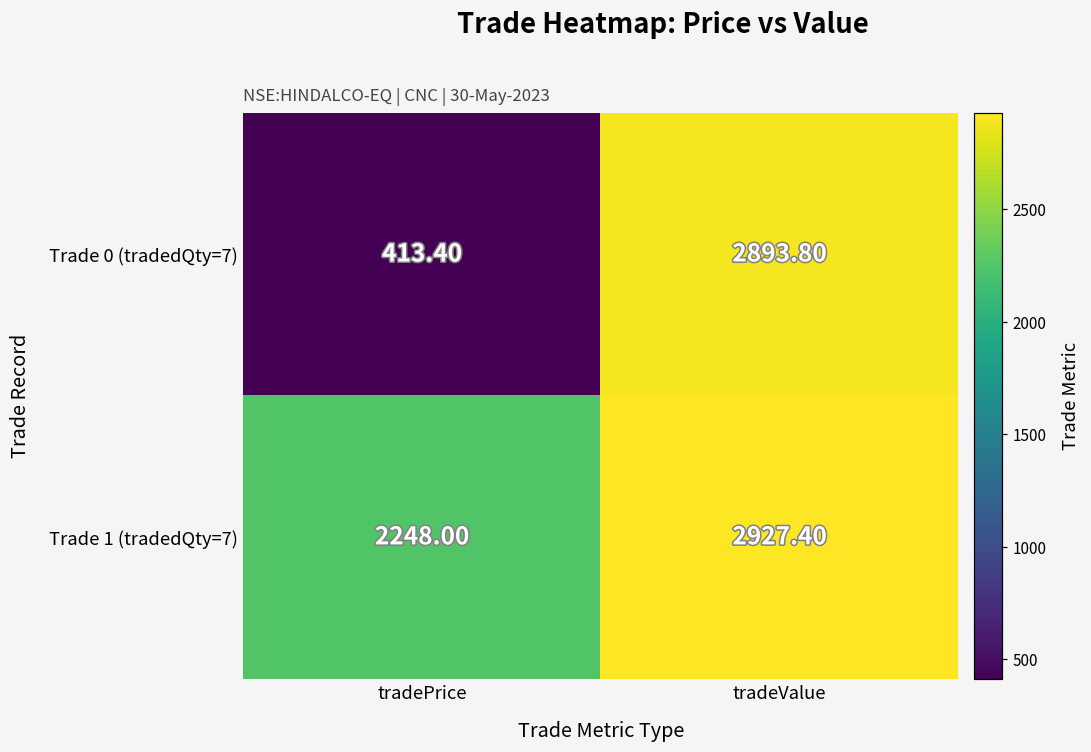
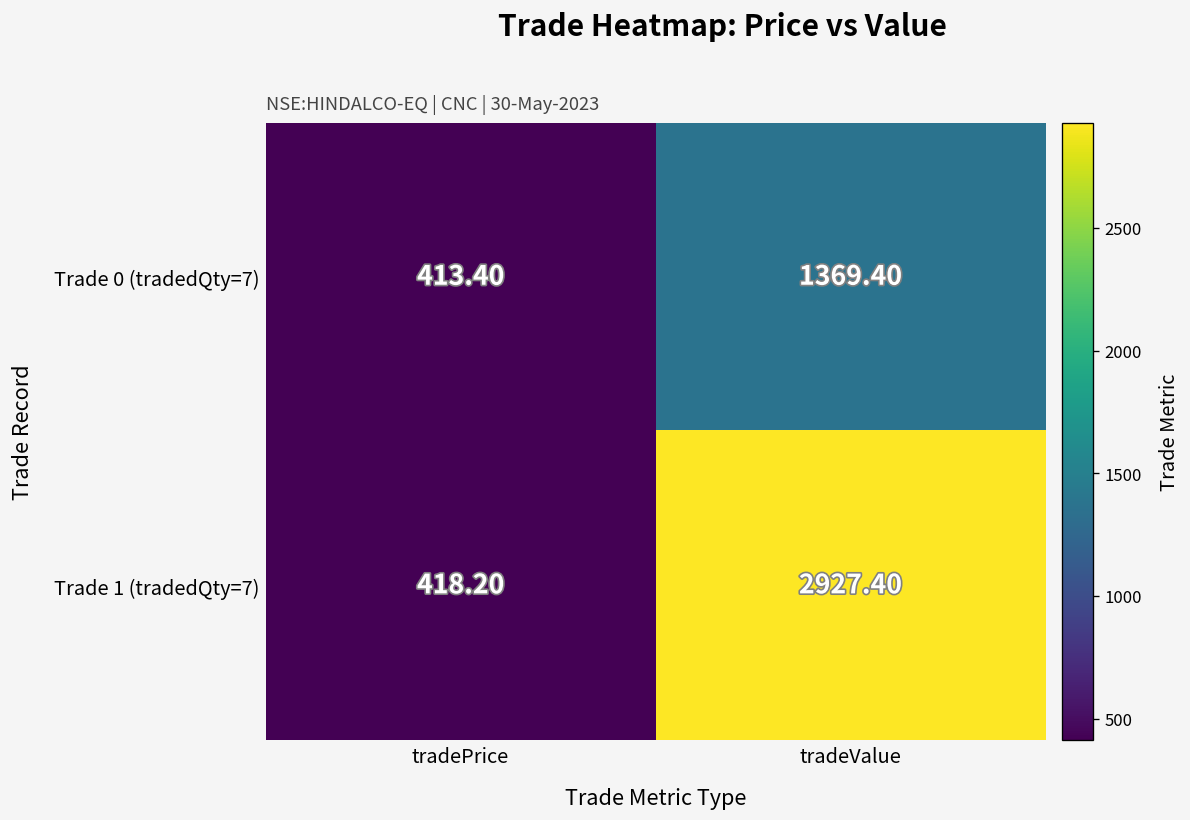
  {
    "Trade 0 (tradedQty=7)": {
      "tradePrice": 413.40,
-     "tradeValue": 2893.80
+     "tradeValue": 1369.40
    },
    "Trade 1 (tradedQty=7)": {
-     "tradePrice": 2248.00,
+     "tradePrice": 418.20,
      "tradeValue": 2927.40
    }
  }
